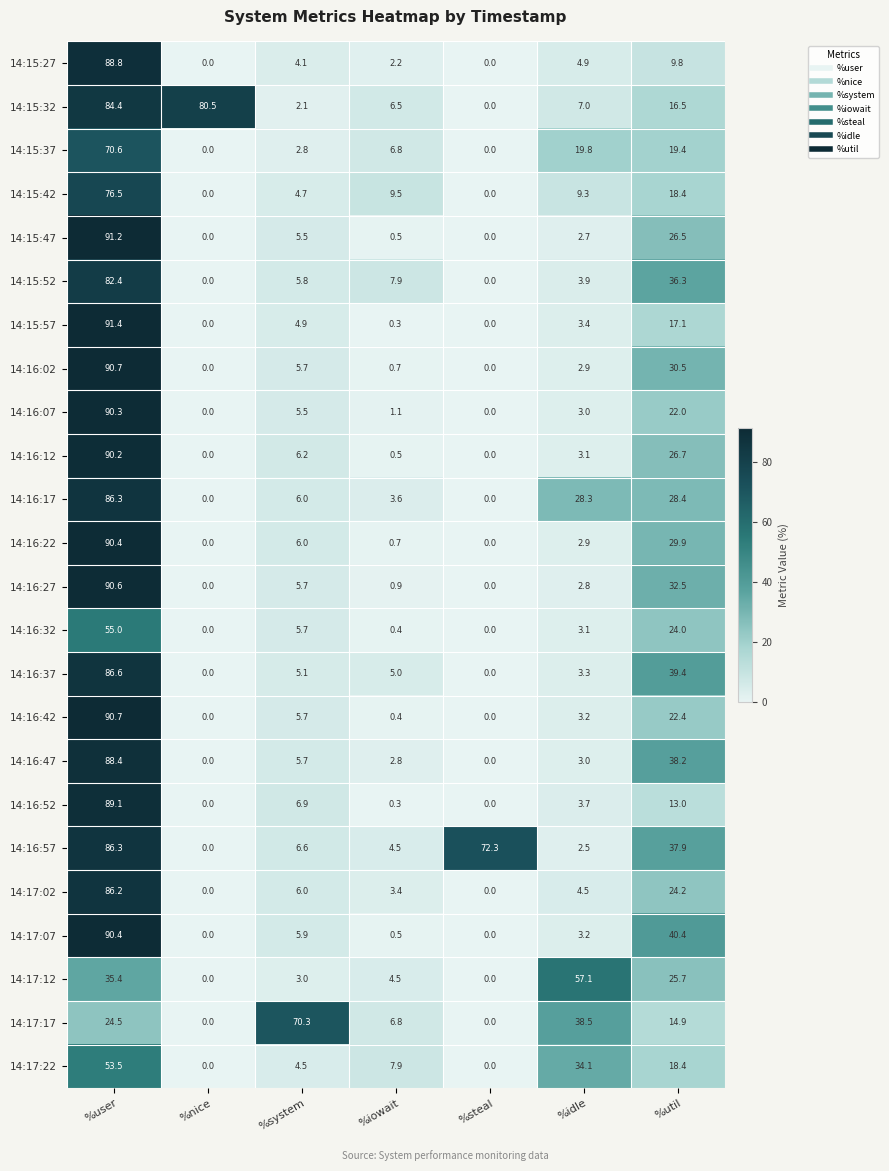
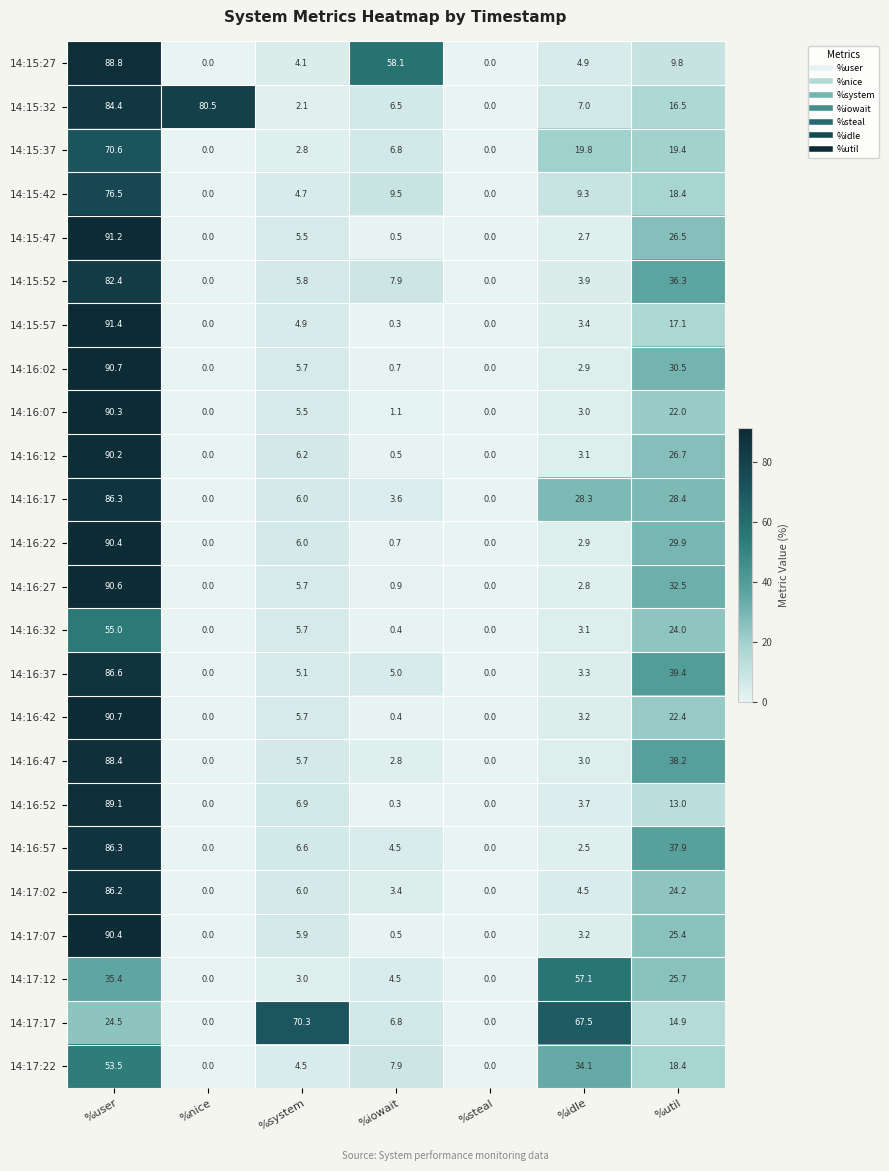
  {
    "14:15:27": {
      "%user": 88.8,
      "%nice": 0.0,
      "%system": 4.1,
-     "%iowait": 2.2,
+     "%iowait": 58.1,
      "%steal": 0.0,
      "%idle": 4.9,
      "%util": 9.8
    },
    "14:15:32": {
      "%user": 84.4,
      "%nice": 80.5,
      "%system": 2.1,
      "%iowait": 6.5,
      "%steal": 0.0,
      "%idle": 7.0,
      "%util": 16.5
    },
    "14:15:37": {
      "%user": 70.6,
      "%nice": 0.0,
      "%system": 2.8,
      "%iowait": 6.8,
      "%steal": 0.0,
      "%idle": 19.8,
      "%util": 19.4
    },
    "14:15:42": {
      "%user": 76.5,
      "%nice": 0.0,
      "%system": 4.7,
      "%iowait": 9.5,
      "%steal": 0.0,
      "%idle": 9.3,
      "%util": 18.4
    },
    "14:15:47": {
      "%user": 91.2,
      "%nice": 0.0,
      "%system": 5.5,
      "%iowait": 0.5,
      "%steal": 0.0,
      "%idle": 2.7,
      "%util": 26.5
    },
    "14:15:52": {
      "%user": 82.4,
      "%nice": 0.0,
      "%system": 5.8,
      "%iowait": 7.9,
      "%steal": 0.0,
      "%idle": 3.9,
      "%util": 36.3
    },
    "14:15:57": {
      "%user": 91.4,
      "%nice": 0.0,
      "%system": 4.9,
      "%iowait": 0.3,
      "%steal": 0.0,
      "%idle": 3.4,
      "%util": 17.1
    },
    "14:16:02": {
      "%user": 90.7,
      "%nice": 0.0,
      "%system": 5.7,
      "%iowait": 0.7,
      "%steal": 0.0,
      "%idle": 2.9,
      "%util": 30.5
    },
    "14:16:07": {
      "%user": 90.3,
      "%nice": 0.0,
      "%system": 5.5,
      "%iowait": 1.1,
      "%steal": 0.0,
      "%idle": 3.0,
      "%util": 22.0
    },
    "14:16:12": {
      "%user": 90.2,
      "%nice": 0.0,
      "%system": 6.2,
      "%iowait": 0.5,
      "%steal": 0.0,
      "%idle": 3.1,
      "%util": 26.7
    },
    "14:16:17": {
      "%user": 86.3,
      "%nice": 0.0,
      "%system": 6.0,
      "%iowait": 3.6,
      "%steal": 0.0,
      "%idle": 28.3,
      "%util": 28.4
    },
    "14:16:22": {
      "%user": 90.4,
      "%nice": 0.0,
      "%system": 6.0,
      "%iowait": 0.7,
      "%steal": 0.0,
      "%idle": 2.9,
      "%util": 29.9
    },
    "14:16:27": {
      "%user": 90.6,
      "%nice": 0.0,
      "%system": 5.7,
      "%iowait": 0.9,
      "%steal": 0.0,
      "%idle": 2.8,
      "%util": 32.5
    },
    "14:16:32": {
      "%user": 55.0,
      "%nice": 0.0,
      "%system": 5.7,
      "%iowait": 0.4,
      "%steal": 0.0,
      "%idle": 3.1,
      "%util": 24.0
    },
    "14:16:37": {
      "%user": 86.6,
      "%nice": 0.0,
      "%system": 5.1,
      "%iowait": 5.0,
      "%steal": 0.0,
      "%idle": 3.3,
      "%util": 39.4
    },
    "14:16:42": {
      "%user": 90.7,
      "%nice": 0.0,
      "%system": 5.7,
      "%iowait": 0.4,
      "%steal": 0.0,
      "%idle": 3.2,
      "%util": 22.4
    },
    "14:16:47": {
      "%user": 88.4,
      "%nice": 0.0,
      "%system": 5.7,
      "%iowait": 2.8,
      "%steal": 0.0,
      "%idle": 3.0,
      "%util": 38.2
    },
    "14:16:52": {
      "%user": 89.1,
      "%nice": 0.0,
      "%system": 6.9,
      "%iowait": 0.3,
      "%steal": 0.0,
      "%idle": 3.7,
      "%util": 13.0
    },
    "14:16:57": {
      "%user": 86.3,
      "%nice": 0.0,
      "%system": 6.6,
      "%iowait": 4.5,
-     "%steal": 72.3,
+     "%steal": 0.0,
      "%idle": 2.5,
      "%util": 37.9
    },
    "14:17:02": {
      "%user": 86.2,
      "%nice": 0.0,
      "%system": 6.0,
      "%iowait": 3.4,
      "%steal": 0.0,
      "%idle": 4.5,
      "%util": 24.2
    },
    "14:17:07": {
      "%user": 90.4,
      "%nice": 0.0,
      "%system": 5.9,
      "%iowait": 0.5,
      "%steal": 0.0,
      "%idle": 3.2,
-     "%util": 40.4
+     "%util": 25.4
    },
    "14:17:12": {
      "%user": 35.4,
      "%nice": 0.0,
      "%system": 3.0,
      "%iowait": 4.5,
      "%steal": 0.0,
      "%idle": 57.1,
      "%util": 25.7
    },
    "14:17:17": {
      "%user": 24.5,
      "%nice": 0.0,
      "%system": 70.3,
      "%iowait": 6.8,
      "%steal": 0.0,
-     "%idle": 38.5,
+     "%idle": 67.5,
      "%util": 14.9
    },
    "14:17:22": {
      "%user": 53.5,
      "%nice": 0.0,
      "%system": 4.5,
      "%iowait": 7.9,
      "%steal": 0.0,
      "%idle": 34.1,
      "%util": 18.4
    }
  }
